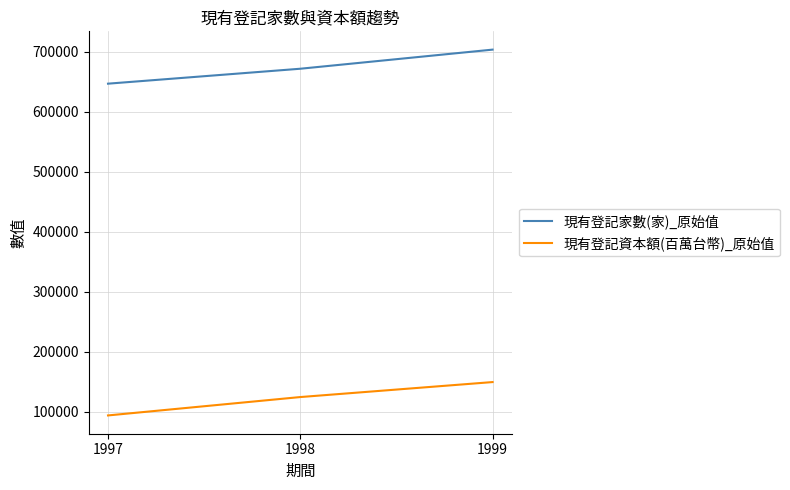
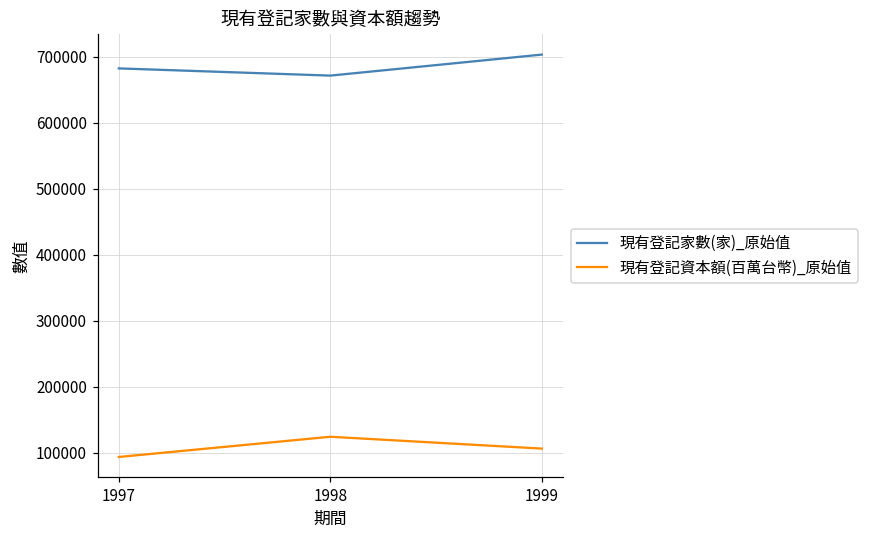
  {
    "現有登記家數(家)_原始值": {
-     "1997": 650000,
+     "1997": 680000,
      "1998": 670000,
      "1999": 700000
    },
    "現有登記資本額(百萬台幣)_原始值": {
      "1997": 90000,
      "1998": 120000,
-     "1999": 150000
+     "1999": 110000
    }
  }
